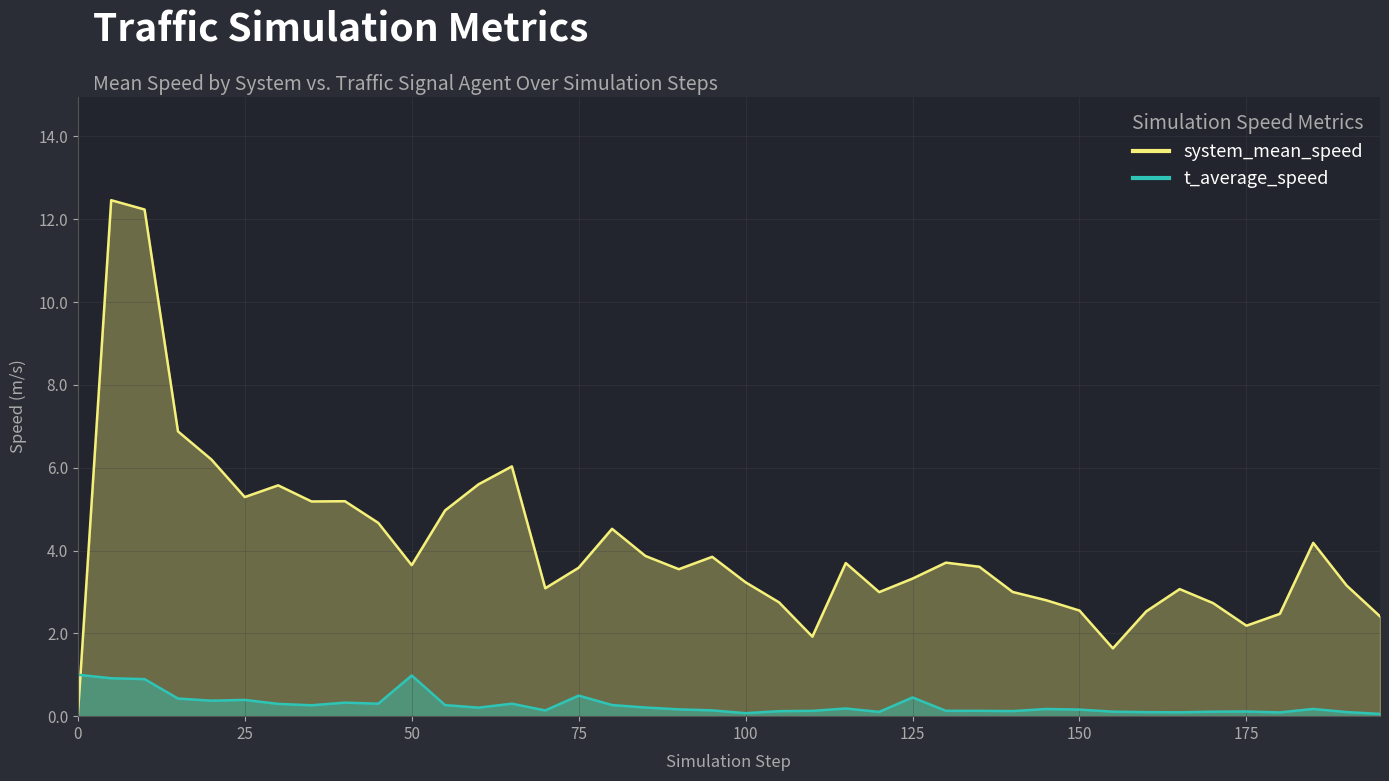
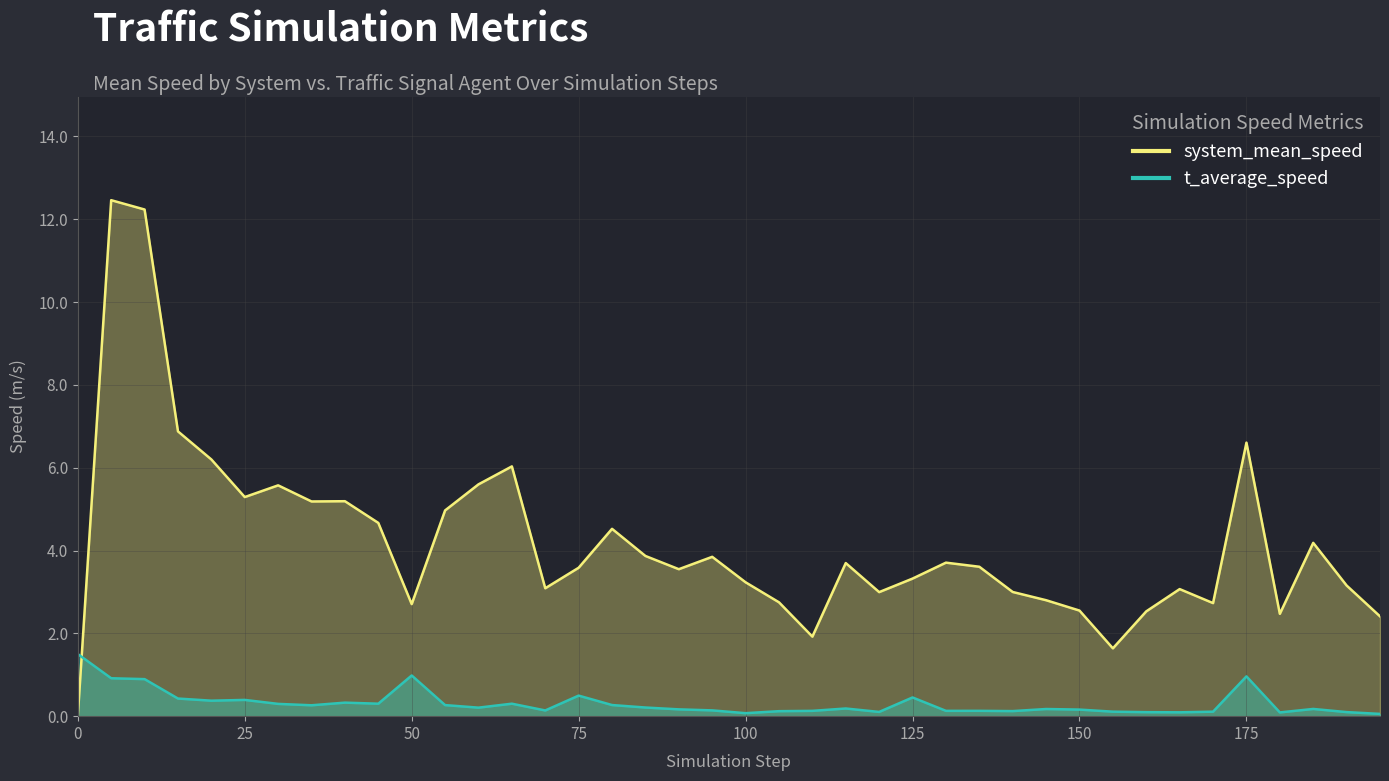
  {
    "system_mean_speed": {
      "0": 0.0,
      "25": 5.3,
-     "50": 3.6,
+     "50": 2.7,
      "75": 3.6,
      "100": 3.2,
      "125": 3.3,
      "150": 2.5,
-     "175": 2.2
+     "175": 6.6
    },
    "t_average_speed": {
-     "0": 1.0,
+     "0": 1.5,
      "25": 0.4,
      "50": 1.0,
      "75": 0.5,
      "100": 0.1,
      "125": 0.5,
      "150": 0.2,
-     "175": 0.1
+     "175": 1.0
    }
  }
